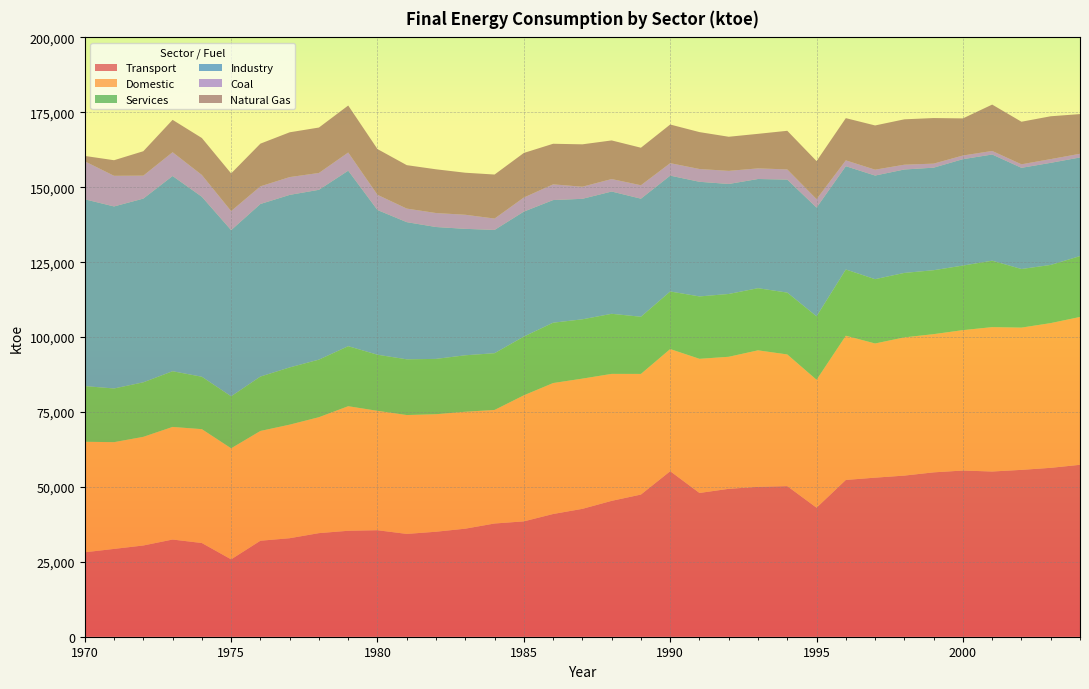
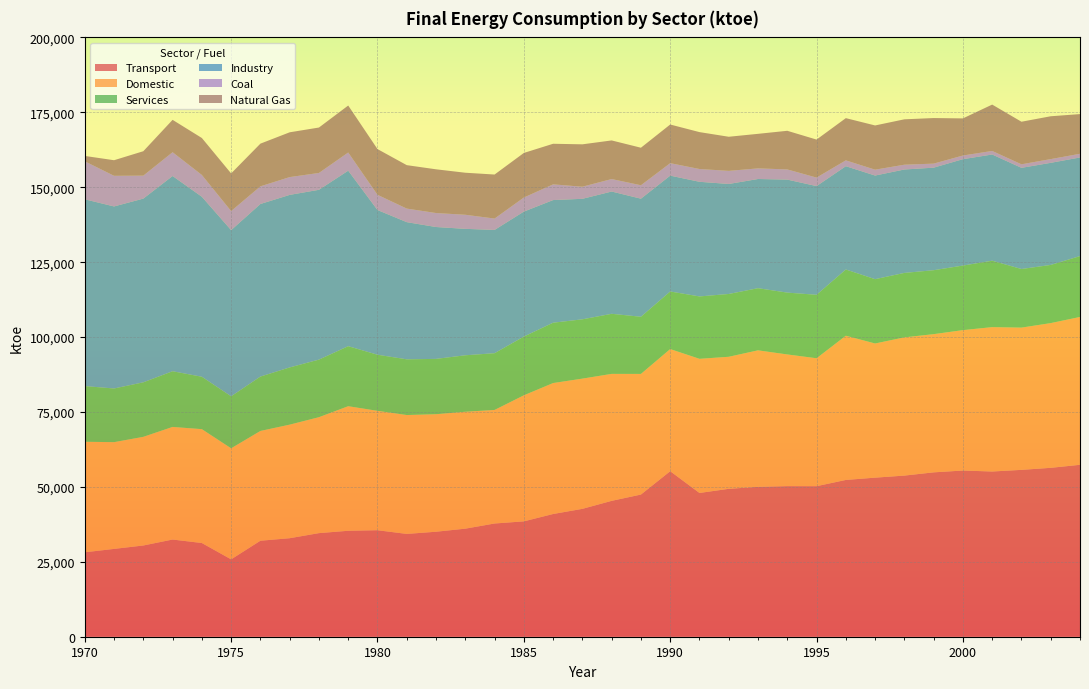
  {
    "Transport": {
      "1970": "28,000",
      "1975": "26,000",
      "1980": "36,000",
      "1985": "39,000",
      "1990": "55,000",
-     "1995": "43,000",
+     "1995": "50,000",
      "2000": "55,000"
    },
    "Domestic": {
      "1970": "37,000",
      "1975": "37,000",
      "1980": "40,000",
      "1985": "42,000",
      "1990": "41,000",
      "1995": "43,000",
      "2000": "47,000"
    },
    "Services": {
      "1970": "19,000",
      "1975": "17,000",
      "1980": "19,000",
      "1985": "20,000",
      "1990": "19,000",
      "1995": "21,000",
      "2000": "22,000"
    },
    "Industry": {
      "1970": "62,000",
      "1975": "55,000",
      "1980": "48,000",
      "1985": "42,000",
      "1990": "39,000",
      "1995": "36,000",
      "2000": "36,000"
    },
    "Coal": {
      "1970": "13,000",
      "1975": "6,000",
      "1980": "5,000",
      "1985": "5,000",
      "1990": "4,000",
      "1995": "3,000",
      "2000": "1,000"
    },
    "Natural Gas": {
      "1970": "2,000",
      "1975": "13,000",
      "1980": "15,000",
      "1985": "15,000",
      "1990": "13,000",
      "1995": "13,000",
      "2000": "12,000"
    }
  }
